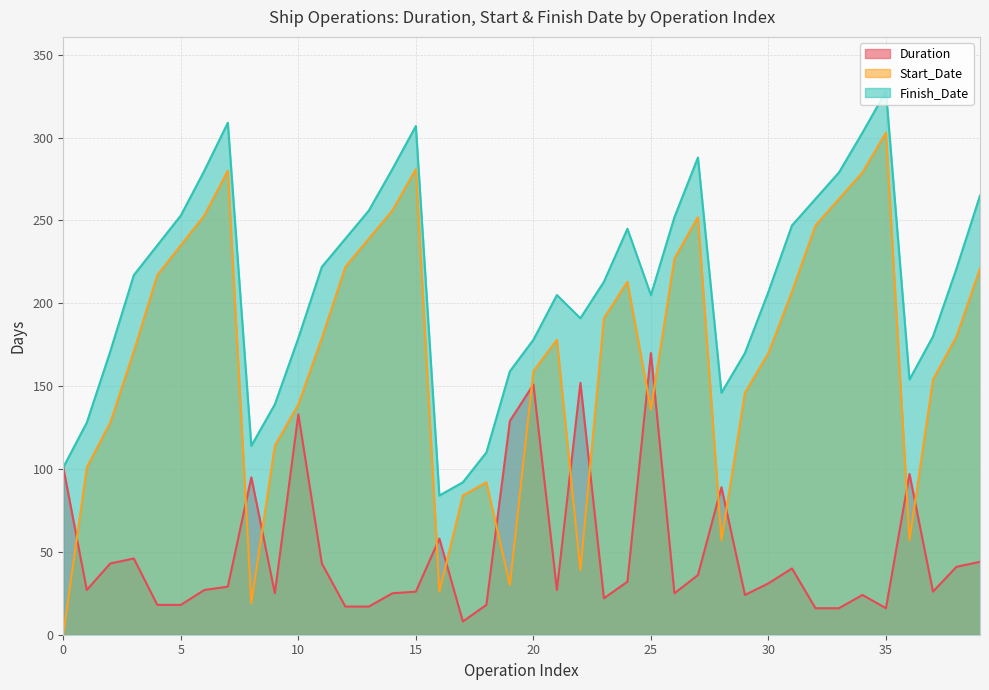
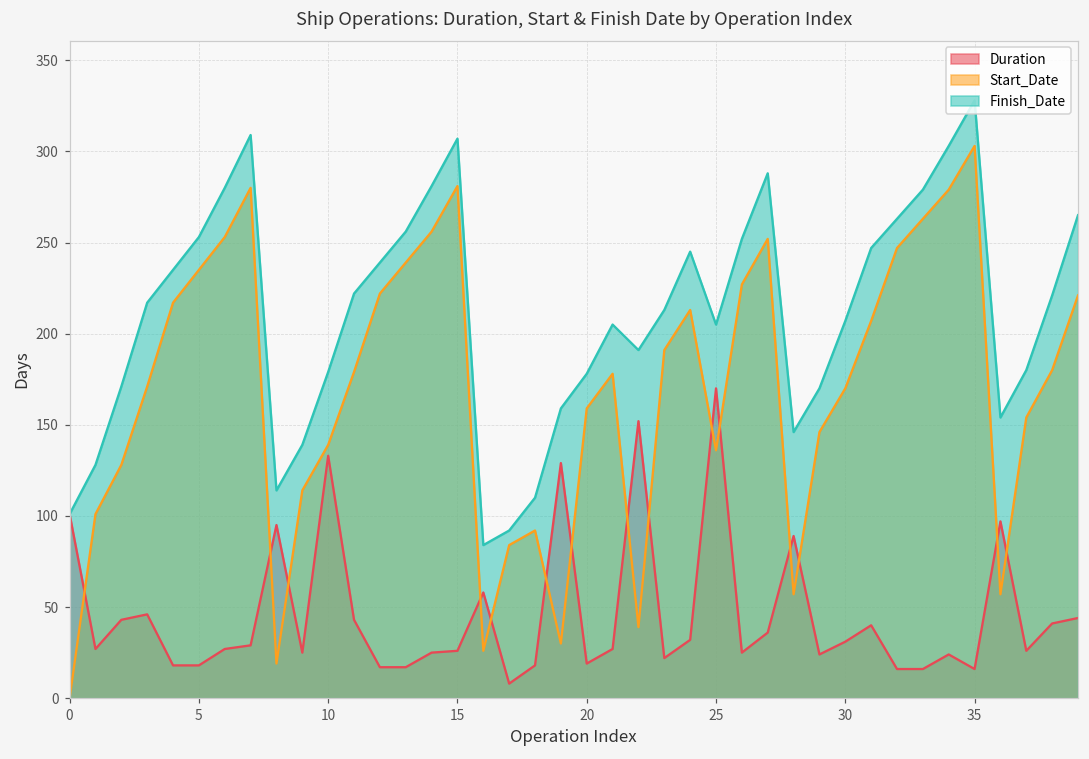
  {
    "Duration": {
      "5": 18,
      "10": 133,
      "15": 26,
-     "20": 151,
+     "20": 19,
      "25": 170,
      "30": 31,
      "35": 16
    },
    "Start_Date": {
      "0": 0,
      "5": 235,
      "10": 139,
      "15": 281,
      "20": 159,
      "25": 136,
      "30": 170,
      "35": 303
    },
    "Finish_Date": {
      "5": 253,
      "10": 179,
      "15": 307,
      "20": 178,
      "25": 205,
      "30": 207
    }
  }
